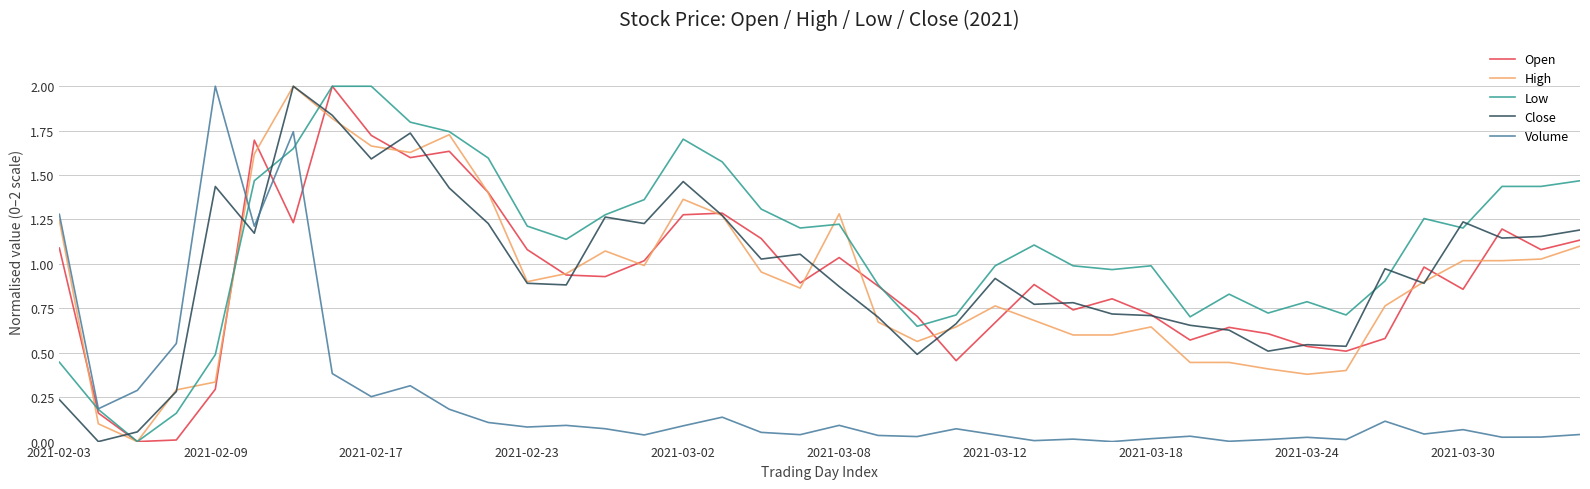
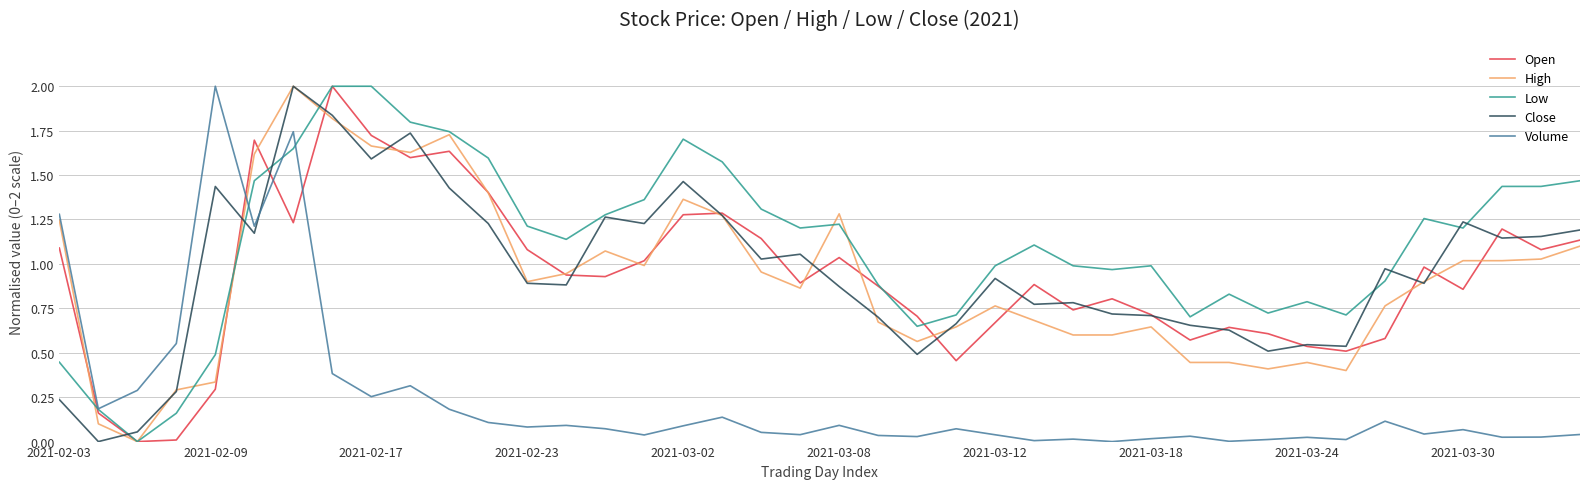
  {
    "Open": {
      "2021-02-03": 1.09,
      "2021-02-09": 0.29,
      "2021-02-17": 1.72,
      "2021-02-23": 1.08,
      "2021-03-02": 1.28,
      "2021-03-08": 1.04,
      "2021-03-12": 0.67,
      "2021-03-30": 0.86
    },
    "High": {
      "2021-02-03": 1.25,
      "2021-02-09": 0.34,
      "2021-02-17": 1.66,
      "2021-03-02": 1.36,
      "2021-03-08": 1.28,
      "2021-03-12": 0.76,
      "2021-03-18": 0.65,
-     "2021-03-24": 0.38,
+     "2021-03-24": 0.45,
      "2021-03-30": 1.02
    },
    "Close": {
      "2021-02-03": 0.24,
      "2021-02-09": 1.44,
      "2021-02-17": 1.59,
      "2021-03-02": 1.46,
      "2021-03-08": 0.87,
      "2021-03-12": 0.92,
      "2021-03-30": 1.24
    }
  }
